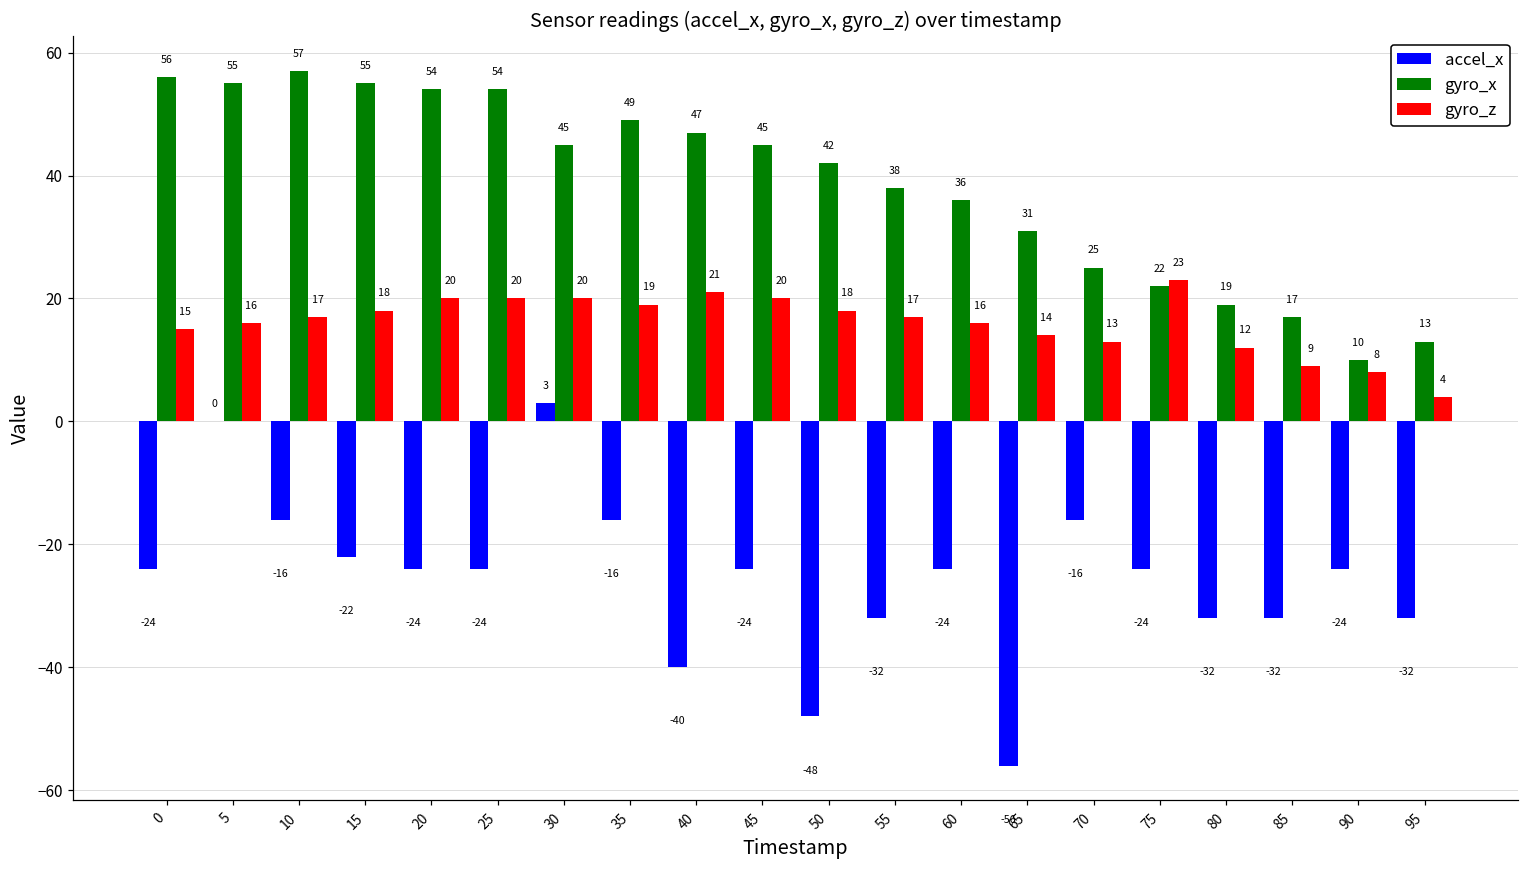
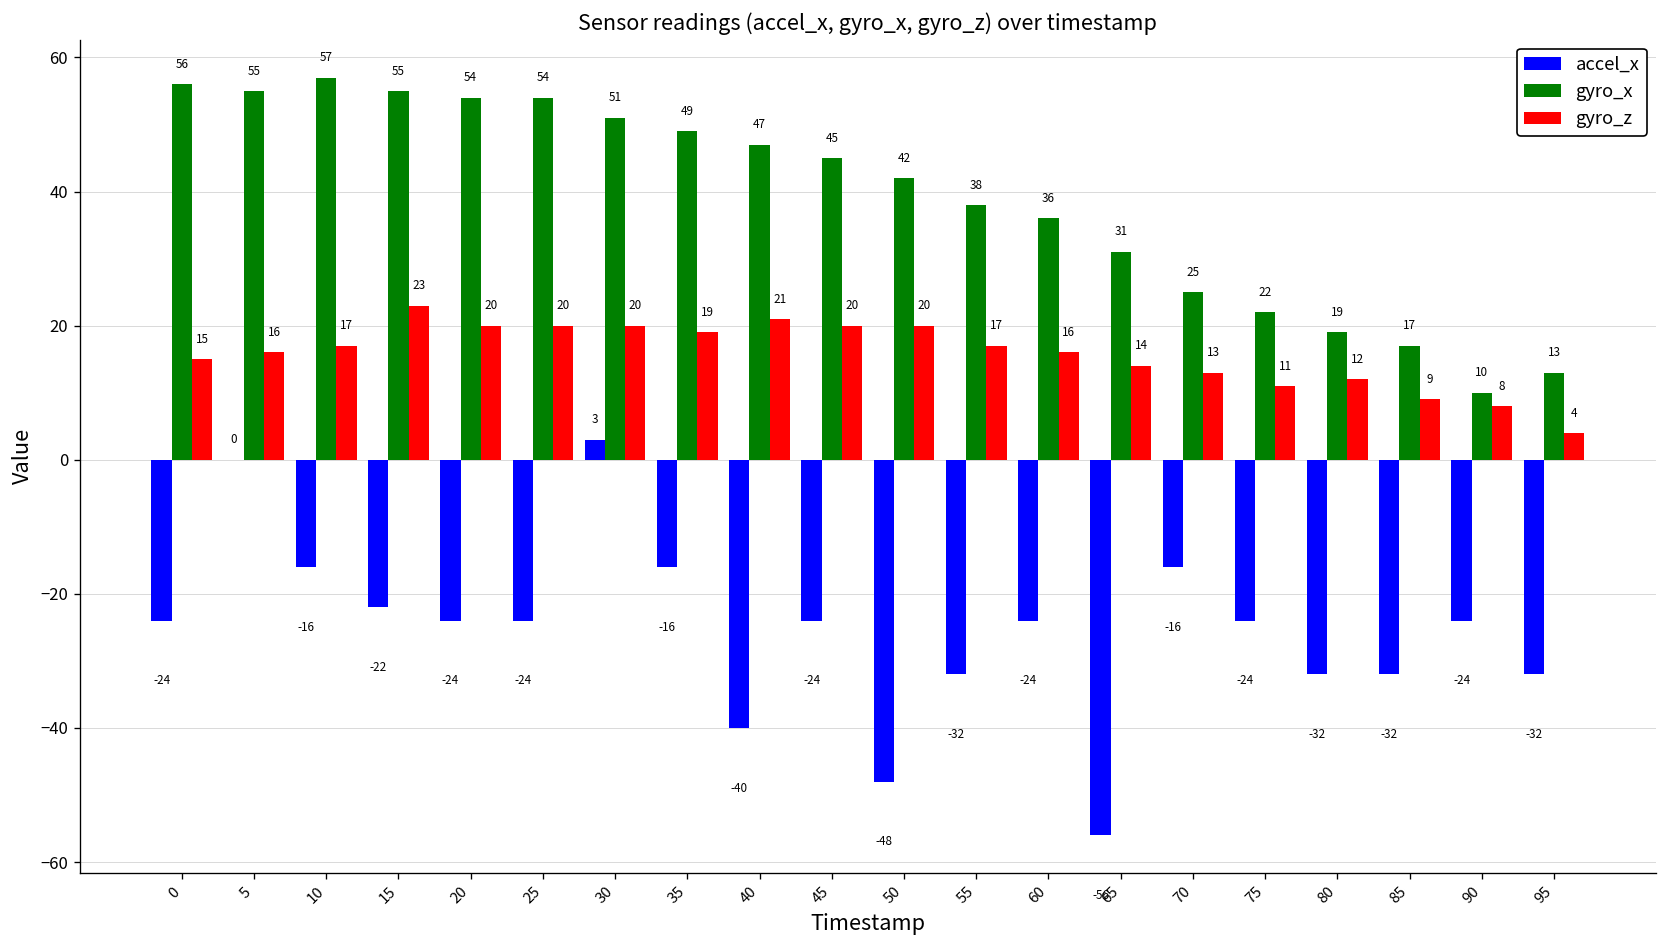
  {
    "accel_x": {
      "5": 0,
      "30": 3
    },
    "gyro_x": {
      "0": 56,
      "5": 55,
      "10": 57,
      "15": 55,
      "20": 54,
      "25": 54,
-     "30": 45,
+     "30": 51,
      "35": 49,
      "40": 47,
      "45": 45,
      "50": 42,
      "55": 38,
      "60": 36,
      "65": 31,
      "70": 25,
      "75": 22,
      "80": 19,
      "85": 17,
      "90": 10,
      "95": 13
    },
    "gyro_z": {
      "0": 15,
      "5": 16,
      "10": 17,
-     "15": 18,
+     "15": 23,
      "20": 20,
      "25": 20,
      "30": 20,
      "35": 19,
      "40": 21,
      "45": 20,
-     "50": 18,
+     "50": 20,
      "55": 17,
      "60": 16,
      "65": 14,
      "70": 13,
-     "75": 23,
+     "75": 11,
      "80": 12,
      "85": 9,
      "90": 8,
      "95": 4
    }
  }
